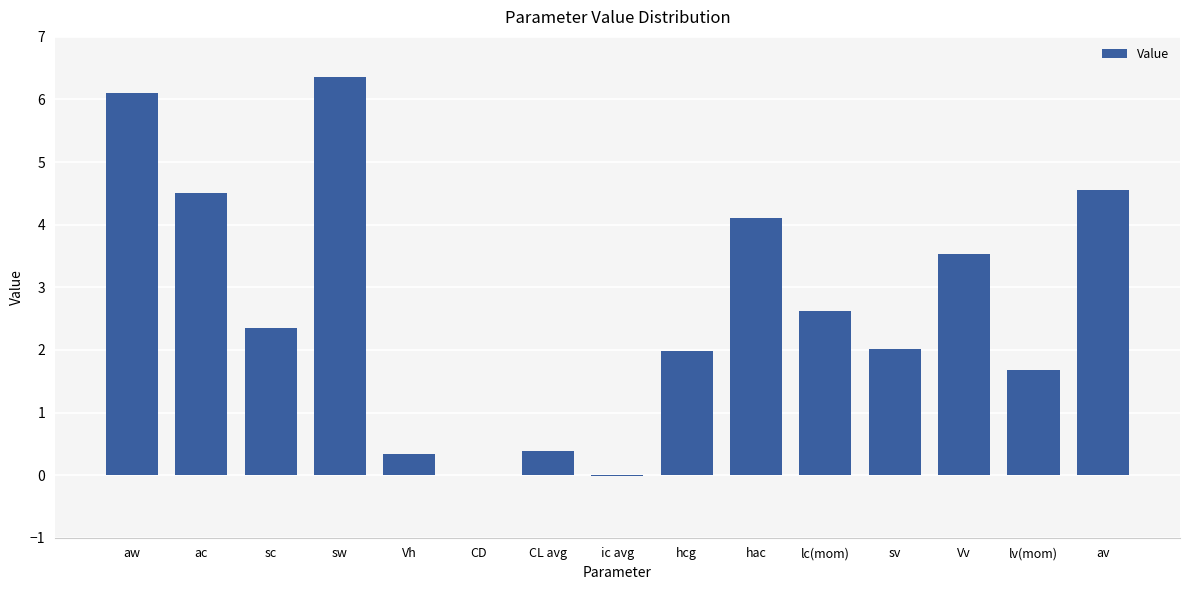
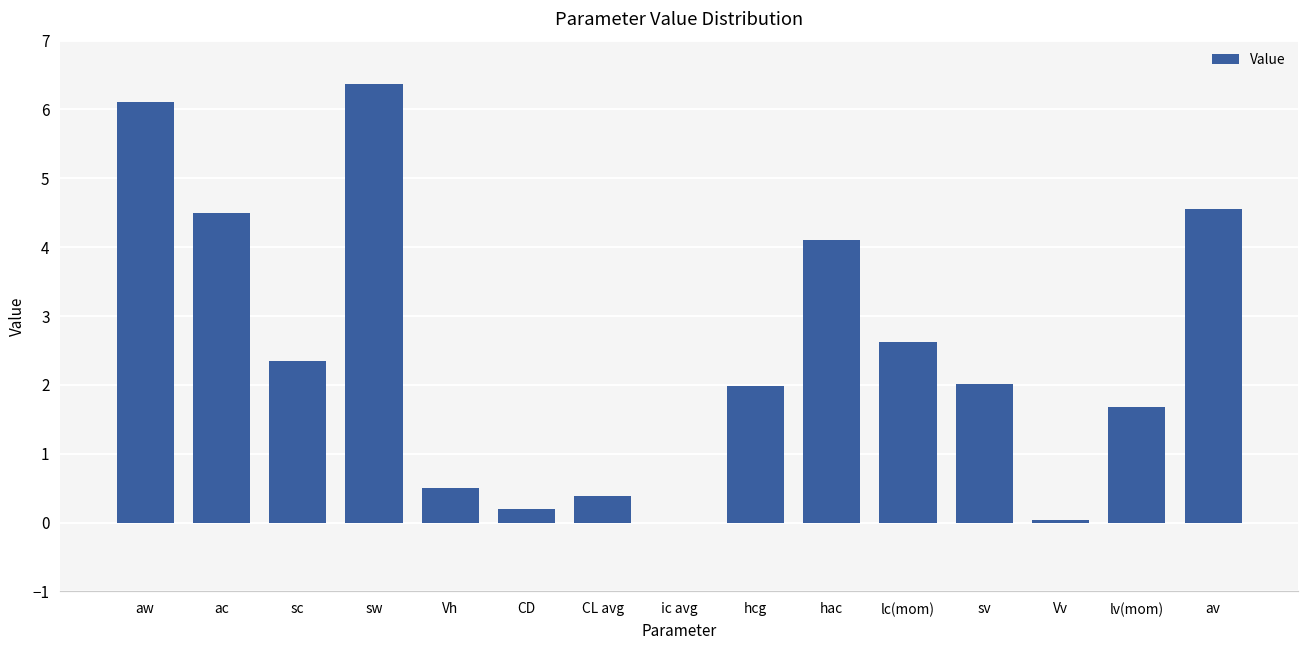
  {
    "aw": 6.1,
    "ac": 4.5,
    "sc": 2.3,
    "sw": 6.4,
-   "Vh": 0.3,
-   "CD": 0.0,
+   "Vh": 0.5,
+   "CD": 0.2,
    "CL avg": 0.4,
    "hcg": 2.0,
    "hac": 4.1,
    "lc(mom)": 2.6,
    "sv": 2.0,
-   "Vv": 3.5,
+   "Vv": 0.0,
    "lv(mom)": 1.7,
    "av": 4.6
  }
